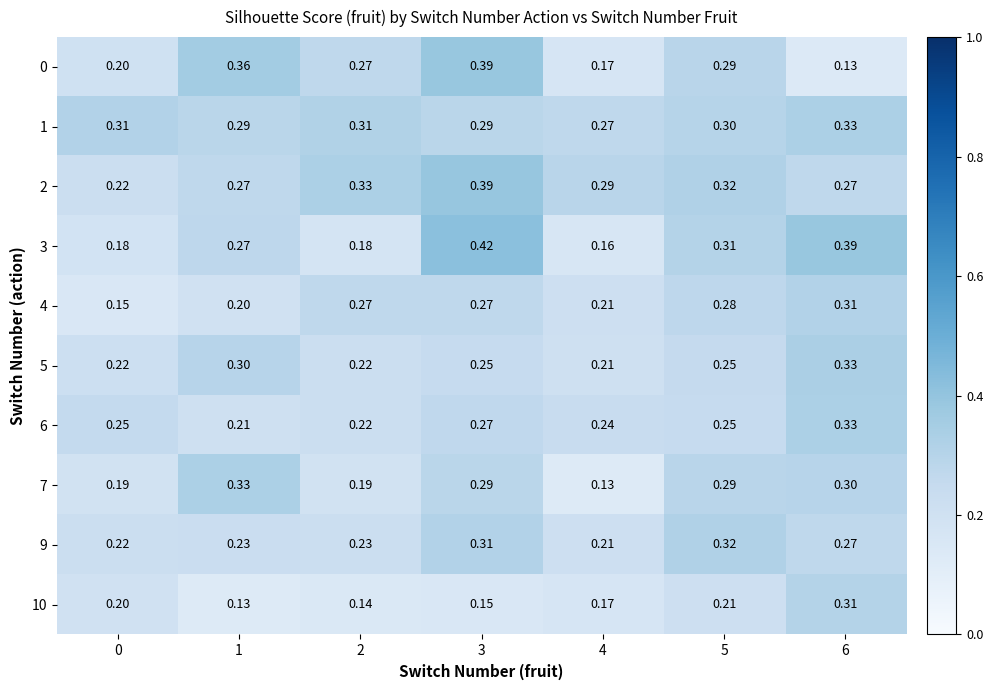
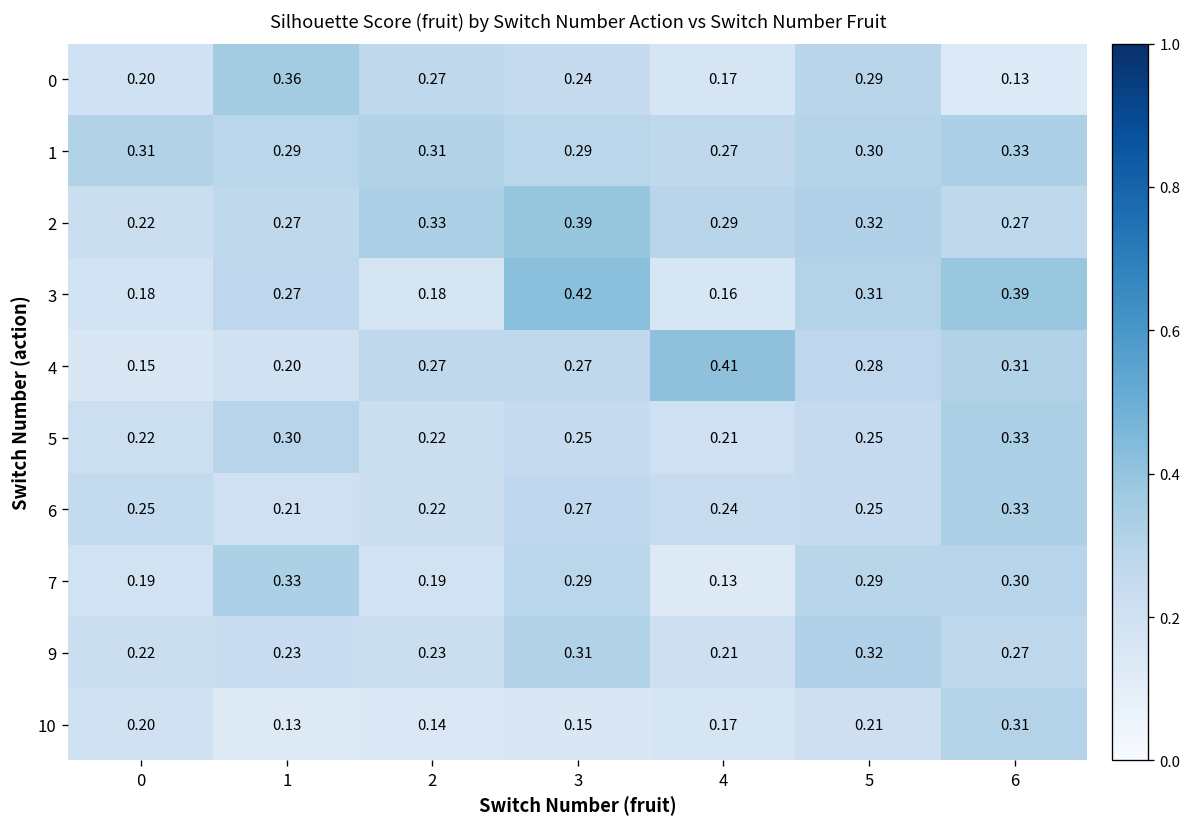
  {
    "0": {
      "0": 0.20,
      "1": 0.36,
      "2": 0.27,
-     "3": 0.39,
+     "3": 0.24,
      "4": 0.17,
      "5": 0.29,
      "6": 0.13
    },
    "1": {
      "0": 0.31,
      "1": 0.29,
      "2": 0.31,
      "3": 0.29,
      "4": 0.27,
      "5": 0.30,
      "6": 0.33
    },
    "2": {
      "0": 0.22,
      "1": 0.27,
      "2": 0.33,
      "3": 0.39,
      "4": 0.29,
      "5": 0.32,
      "6": 0.27
    },
    "3": {
      "0": 0.18,
      "1": 0.27,
      "2": 0.18,
      "3": 0.42,
      "4": 0.16,
      "5": 0.31,
      "6": 0.39
    },
    "4": {
      "0": 0.15,
      "1": 0.20,
      "2": 0.27,
      "3": 0.27,
-     "4": 0.21,
+     "4": 0.41,
      "5": 0.28,
      "6": 0.31
    },
    "5": {
      "0": 0.22,
      "1": 0.30,
      "2": 0.22,
      "3": 0.25,
      "4": 0.21,
      "5": 0.25,
      "6": 0.33
    },
    "6": {
      "0": 0.25,
      "1": 0.21,
      "2": 0.22,
      "3": 0.27,
      "4": 0.24,
      "5": 0.25,
      "6": 0.33
    },
    "7": {
      "0": 0.19,
      "1": 0.33,
      "2": 0.19,
      "3": 0.29,
      "4": 0.13,
      "5": 0.29,
      "6": 0.30
    },
    "9": {
      "0": 0.22,
      "1": 0.23,
      "2": 0.23,
      "3": 0.31,
      "4": 0.21,
      "5": 0.32,
      "6": 0.27
    },
    "10": {
      "0": 0.20,
      "1": 0.13,
      "2": 0.14,
      "3": 0.15,
      "4": 0.17,
      "5": 0.21,
      "6": 0.31
    }
  }
